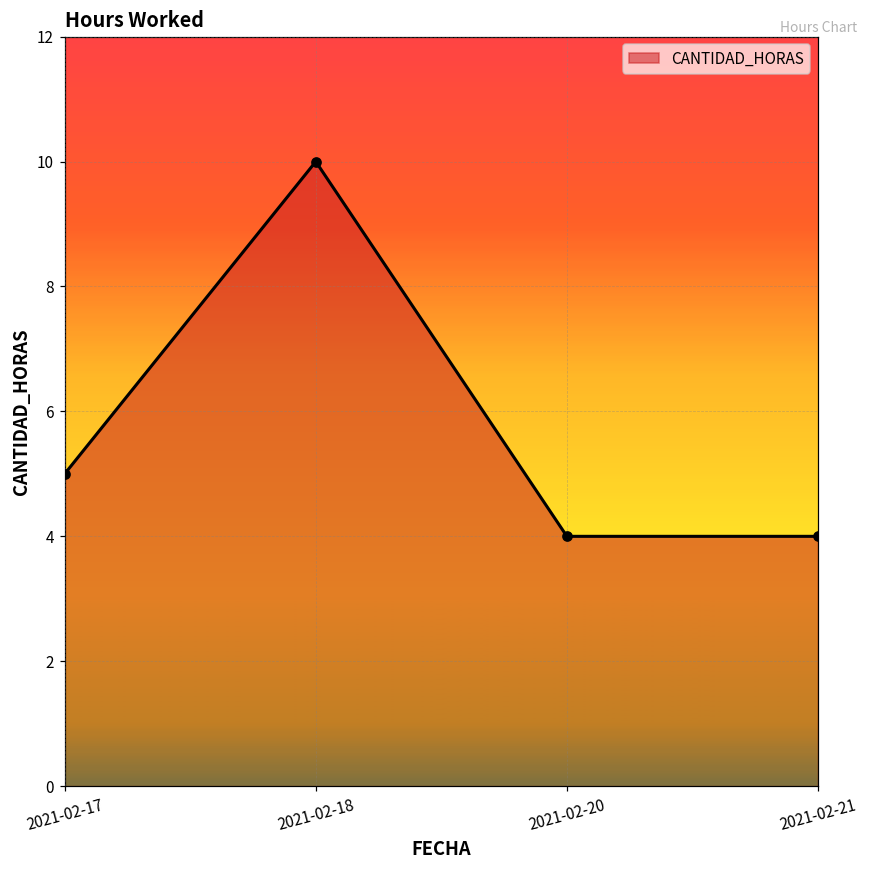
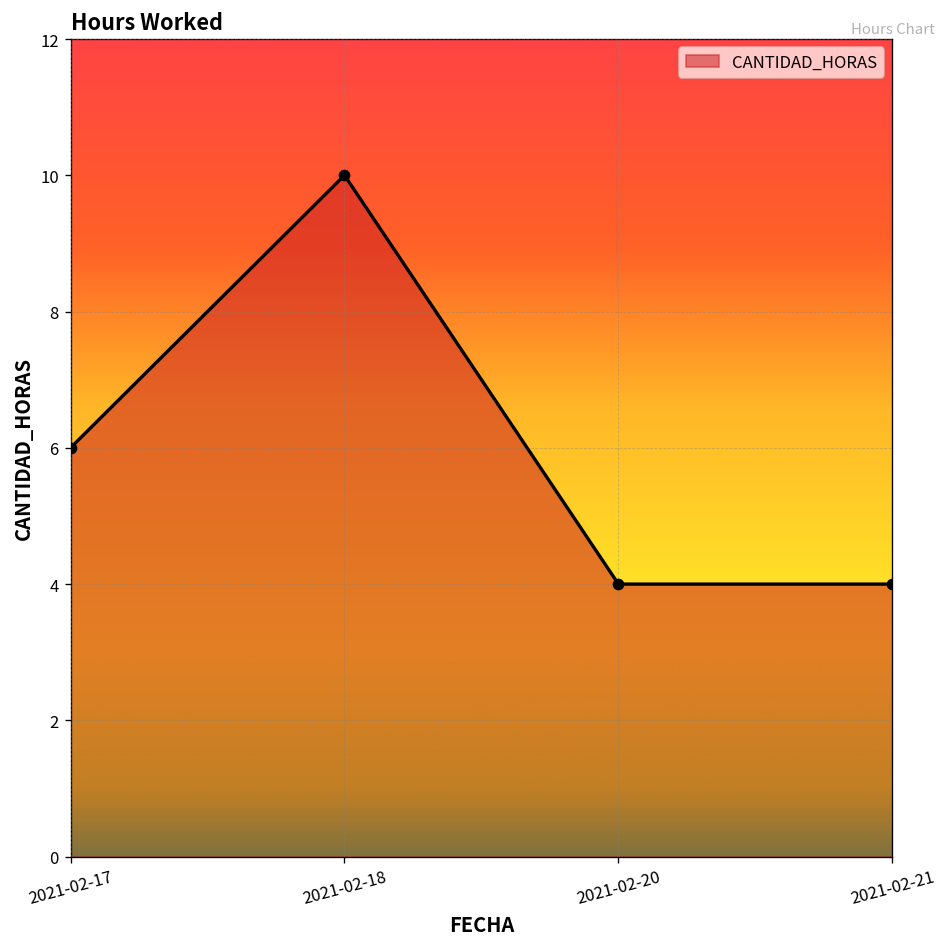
  {
-   "2021-02-17": 5,
+   "2021-02-17": 6,
    "2021-02-18": 10,
    "2021-02-20": 4,
    "2021-02-21": 4
  }
